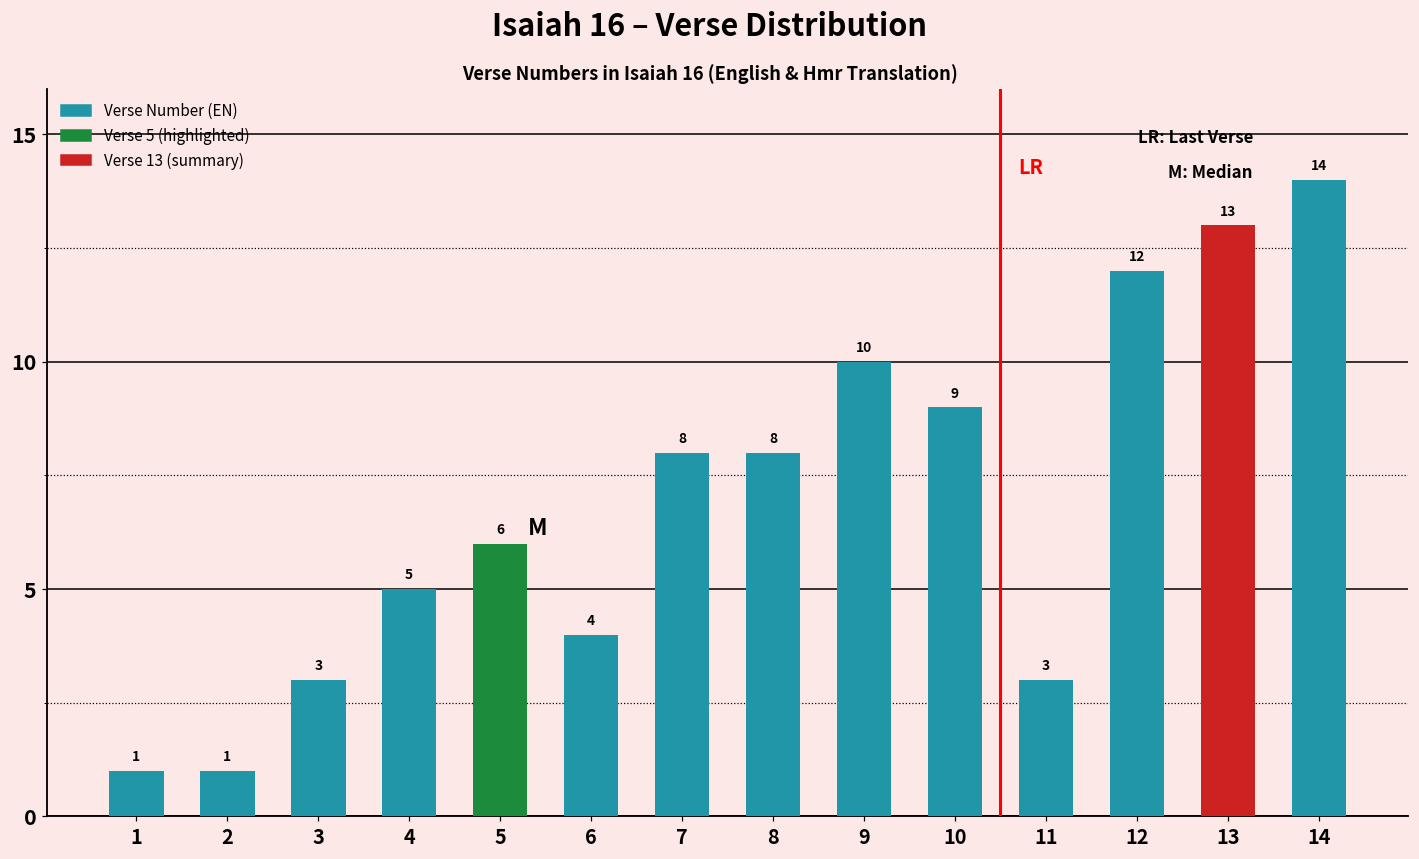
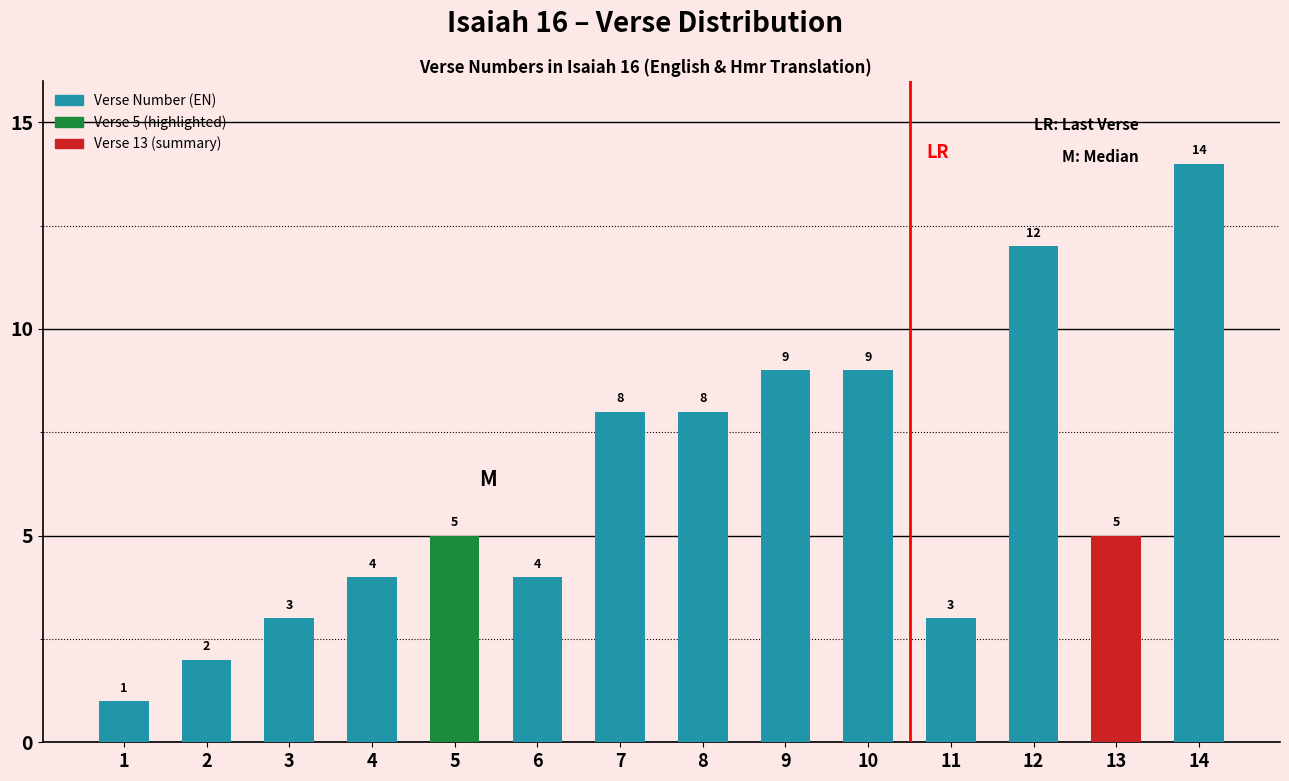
  {
    "1": 1,
-   "2": 1,
+   "2": 2,
    "3": 3,
-   "4": 5,
-   "5": 6,
+   "4": 4,
+   "5": 5,
    "6": 4,
    "7": 8,
    "8": 8,
-   "9": 10,
+   "9": 9,
    "10": 9,
    "11": 3,
    "12": 12,
-   "13": 13,
+   "13": 5,
    "14": 14
  }
